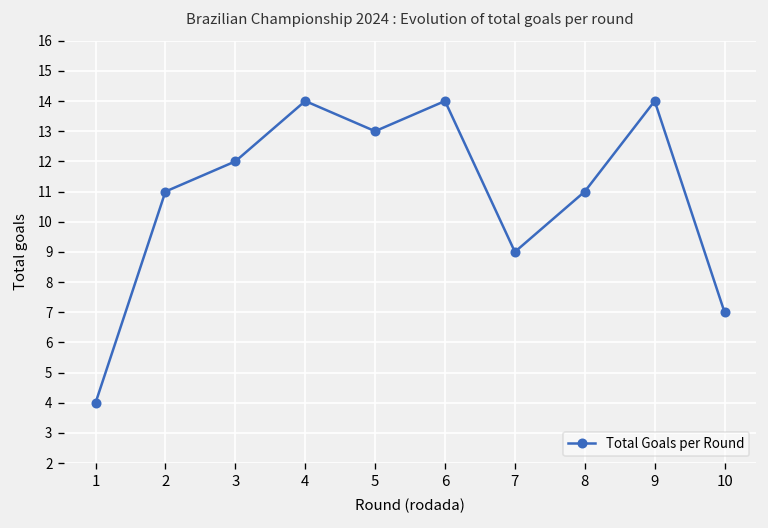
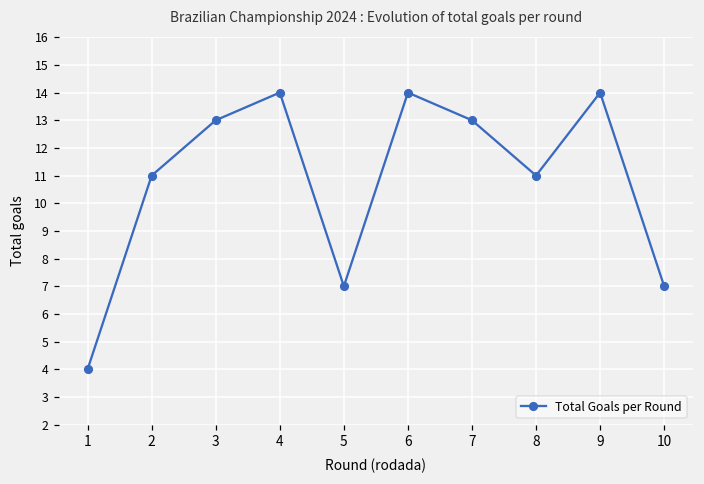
  {
    "1": 4,
    "2": 11,
-   "3": 12,
+   "3": 13,
    "4": 14,
-   "5": 13,
+   "5": 7,
    "6": 14,
-   "7": 9,
+   "7": 13,
    "8": 11,
    "9": 14,
    "10": 7
  }
